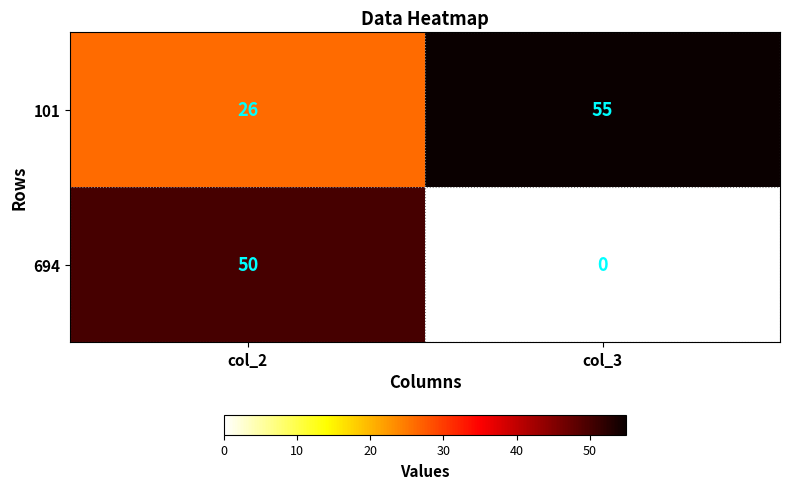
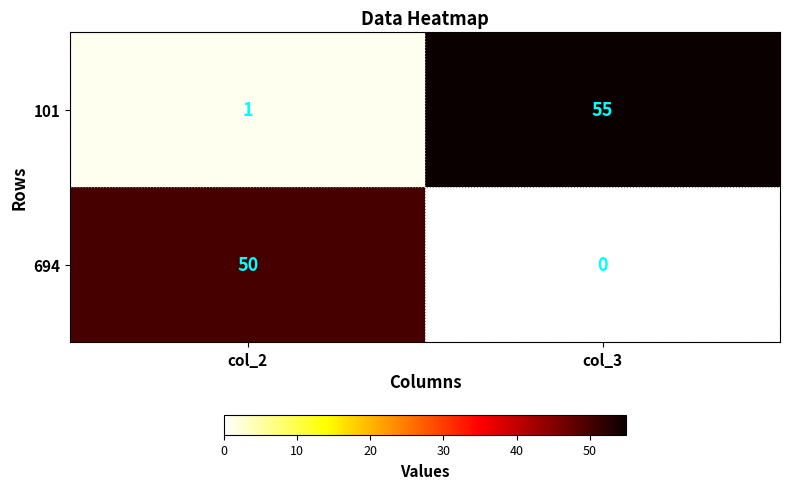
  {
    "101": {
-     "col_2": 26,
+     "col_2": 1,
      "col_3": 55
    },
    "694": {
      "col_2": 50,
      "col_3": 0
    }
  }
